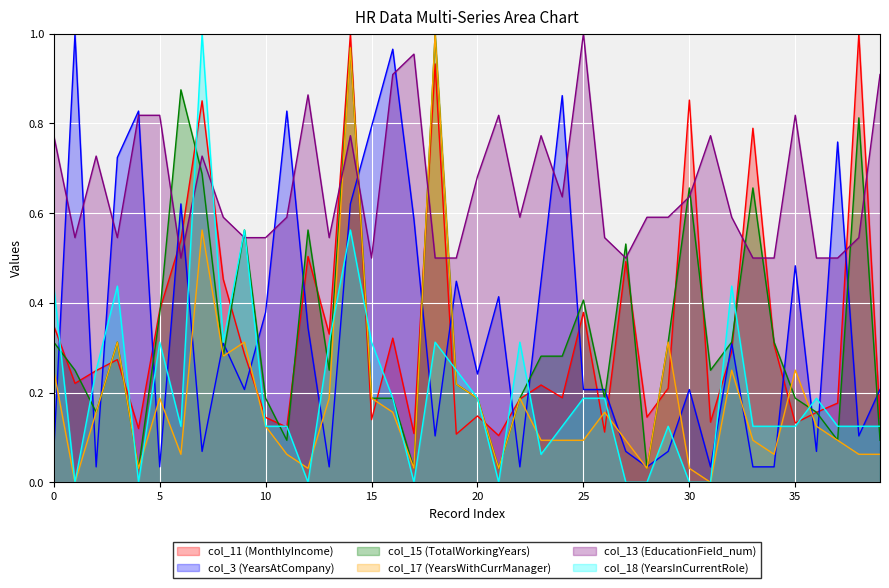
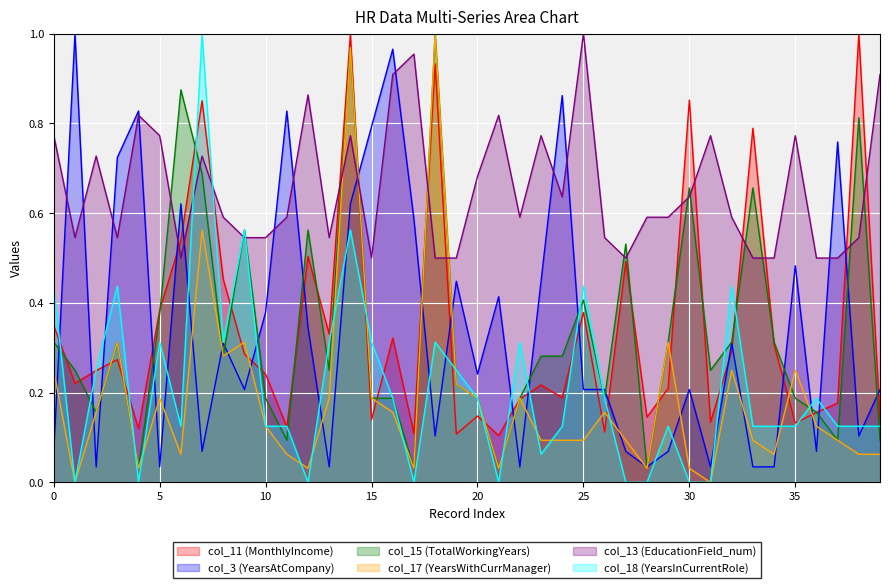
  {
    "col_11 (MonthlyIncome)": {
      "0": 0.35,
      "5": 0.38,
-     "10": 0.14,
+     "10": 0.24,
      "15": 0.14,
      "20": 0.15,
      "25": 0.38,
      "30": 0.85,
      "35": 0.13
    },
    "col_3 (YearsAtCompany)": {
      "0": 0.07,
      "5": 0.03,
      "10": 0.38,
      "15": 0.79,
      "20": 0.24,
      "25": 0.21,
      "30": 0.21,
      "35": 0.48
    },
    "col_15 (TotalWorkingYears)": {
      "0": 0.31,
      "5": 0.38,
      "10": 0.19,
      "25": 0.41,
      "30": 0.66,
      "35": 0.19
    },
    "col_17 (YearsWithCurrManager)": {
      "0": 0.25,
      "5": 0.19,
      "25": 0.09,
      "30": 0.03,
      "35": 0.25
    },
    "col_13 (EducationField_num)": {
      "0": 0.77,
-     "5": 0.82,
+     "5": 0.77,
      "10": 0.55,
      "15": 0.50,
      "20": 0.68,
      "25": 1.00,
      "30": 0.64,
-     "35": 0.82
+     "35": 0.77
    },
    "col_18 (YearsInCurrentRole)": {
      "0": 0.44,
      "5": 0.31,
      "15": 0.31,
-     "25": 0.19,
+     "25": 0.44,
      "30": 0.00,
      "35": 0.13
    }
  }
